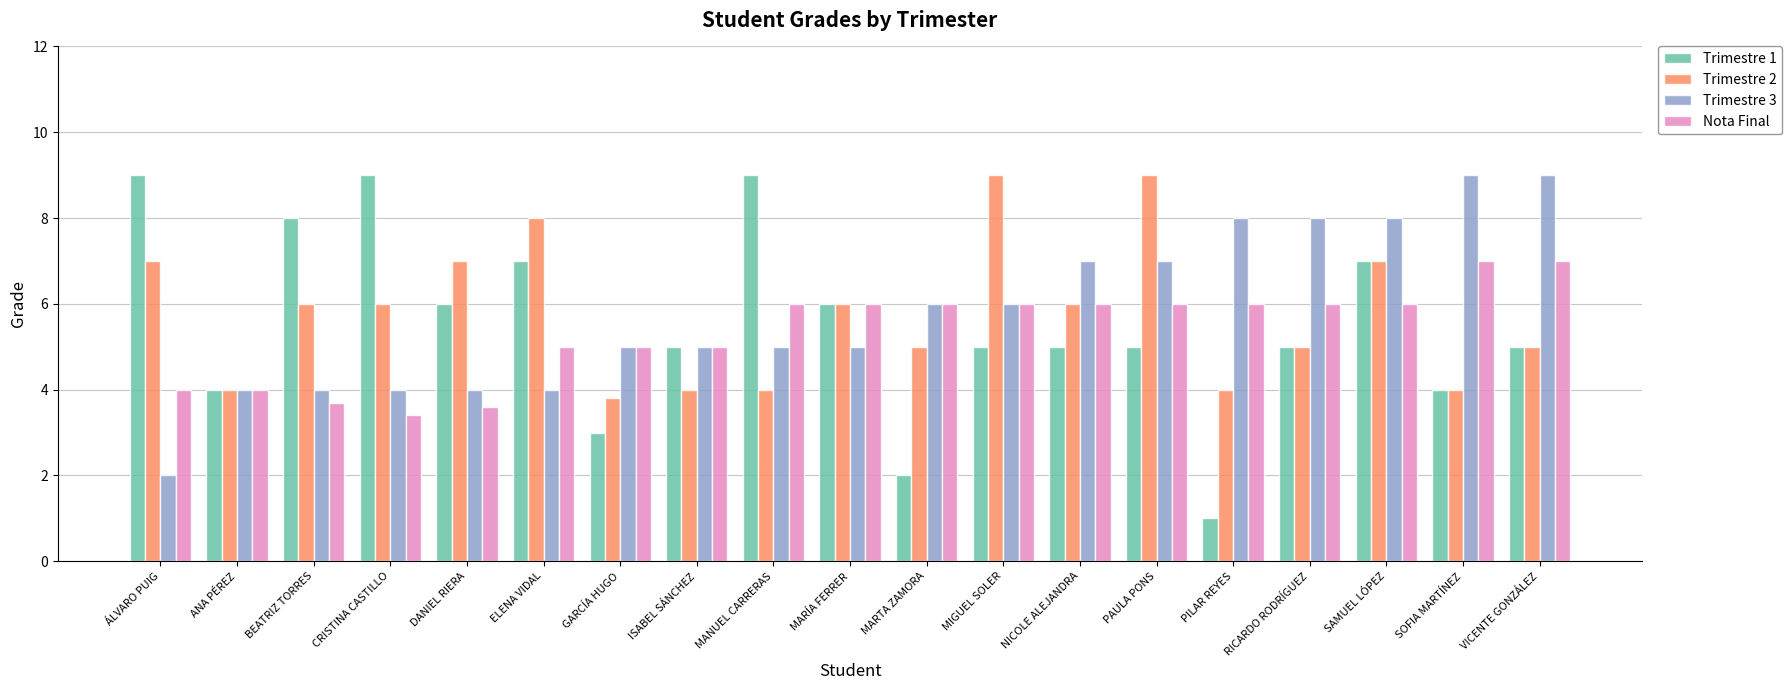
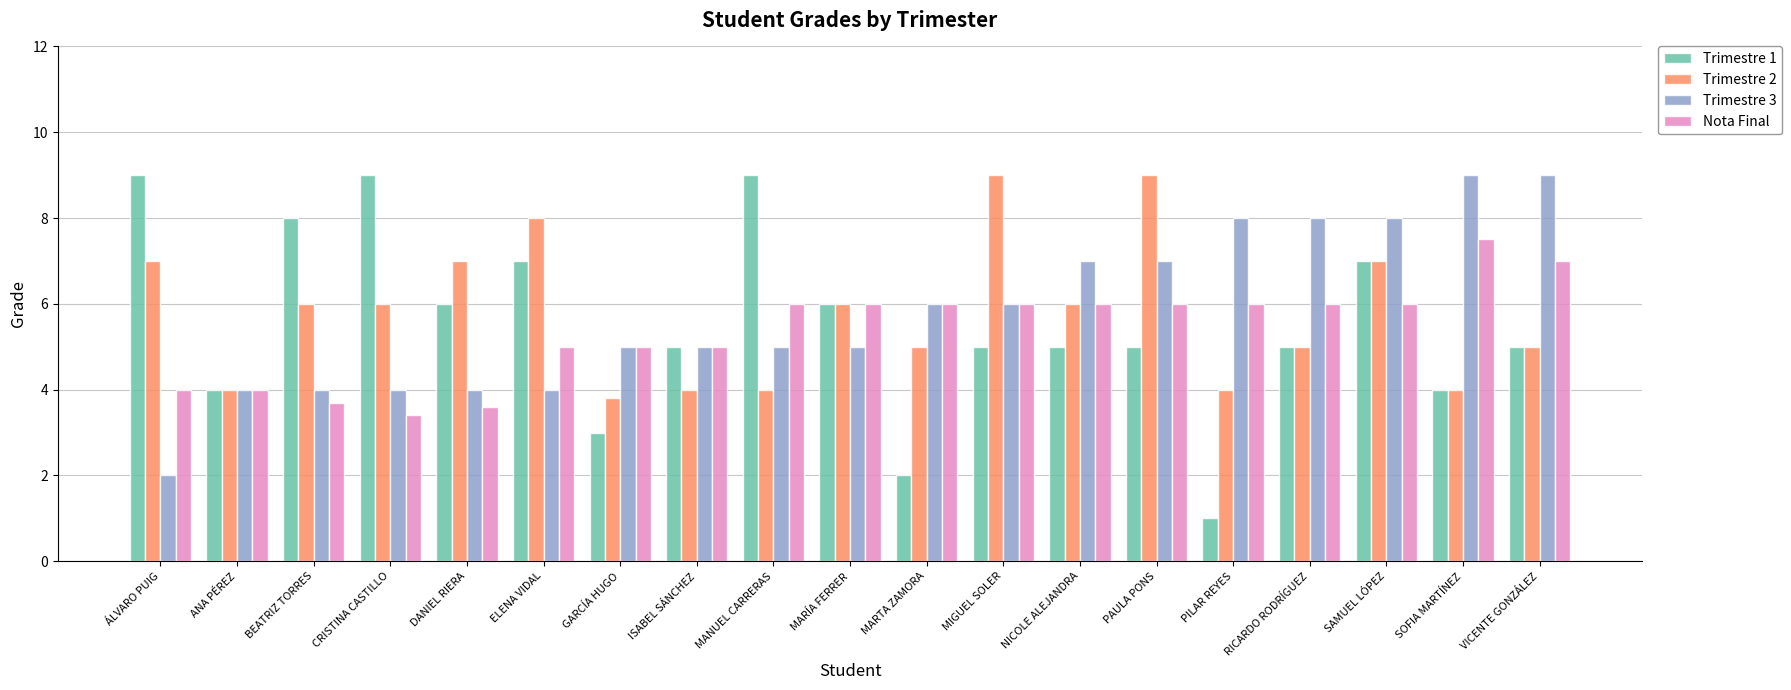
  {
    "Trimestre 1": {
      "ÁLVARO PUIG": 9.0,
      "ANA PÉREZ": 4.0,
      "BEATRIZ TORRES": 8.0,
      "CRISTINA CASTILLO": 9.0,
      "DANIEL RIERA": 6.0,
      "ELENA VIDAL": 7.0,
      "GARCÍA HUGO": 3.0,
      "ISABEL SÁNCHEZ": 5.0,
      "MANUEL CARRERAS": 9.0,
      "MARÍA FERRER": 6.0,
      "MARTA ZAMORA": 2.0,
      "MIGUEL SOLER": 5.0,
      "NICOLE ALEJANDRA": 5.0,
      "PAULA PONS": 5.0,
      "PILAR REYES": 1.0,
      "RICARDO RODRÍGUEZ": 5.0,
      "SAMUEL LÓPEZ": 7.0,
      "SOFIA MARTÍNEZ": 4.0,
      "VICENTE GONZÁLEZ": 5.0
    },
    "Trimestre 2": {
      "ÁLVARO PUIG": 7.0,
      "ANA PÉREZ": 4.0,
      "BEATRIZ TORRES": 6.0,
      "CRISTINA CASTILLO": 6.0,
      "DANIEL RIERA": 7.0,
      "ELENA VIDAL": 8.0,
      "GARCÍA HUGO": 3.8,
      "ISABEL SÁNCHEZ": 4.0,
      "MANUEL CARRERAS": 4.0,
      "MARÍA FERRER": 6.0,
      "MARTA ZAMORA": 5.0,
      "MIGUEL SOLER": 9.0,
      "NICOLE ALEJANDRA": 6.0,
      "PAULA PONS": 9.0,
      "PILAR REYES": 4.0,
      "RICARDO RODRÍGUEZ": 5.0,
      "SAMUEL LÓPEZ": 7.0,
      "SOFIA MARTÍNEZ": 4.0,
      "VICENTE GONZÁLEZ": 5.0
    },
    "Trimestre 3": {
      "ÁLVARO PUIG": 2.0,
      "ANA PÉREZ": 4.0,
      "BEATRIZ TORRES": 4.0,
      "CRISTINA CASTILLO": 4.0,
      "DANIEL RIERA": 4.0,
      "ELENA VIDAL": 4.0,
      "GARCÍA HUGO": 5.0,
      "ISABEL SÁNCHEZ": 5.0,
      "MANUEL CARRERAS": 5.0,
      "MARÍA FERRER": 5.0,
      "MARTA ZAMORA": 6.0,
      "MIGUEL SOLER": 6.0,
      "NICOLE ALEJANDRA": 7.0,
      "PAULA PONS": 7.0,
      "PILAR REYES": 8.0,
      "RICARDO RODRÍGUEZ": 8.0,
      "SAMUEL LÓPEZ": 8.0,
      "SOFIA MARTÍNEZ": 9.0,
      "VICENTE GONZÁLEZ": 9.0
    },
    "Nota Final": {
      "ÁLVARO PUIG": 4.0,
      "ANA PÉREZ": 4.0,
      "BEATRIZ TORRES": 3.7,
      "CRISTINA CASTILLO": 3.4,
      "DANIEL RIERA": 3.6,
      "ELENA VIDAL": 5.0,
      "GARCÍA HUGO": 5.0,
      "ISABEL SÁNCHEZ": 5.0,
      "MANUEL CARRERAS": 6.0,
      "MARÍA FERRER": 6.0,
      "MARTA ZAMORA": 6.0,
      "MIGUEL SOLER": 6.0,
      "NICOLE ALEJANDRA": 6.0,
      "PAULA PONS": 6.0,
      "PILAR REYES": 6.0,
      "RICARDO RODRÍGUEZ": 6.0,
      "SAMUEL LÓPEZ": 6.0,
-     "SOFIA MARTÍNEZ": 7.0,
+     "SOFIA MARTÍNEZ": 7.5,
      "VICENTE GONZÁLEZ": 7.0
    }
  }
